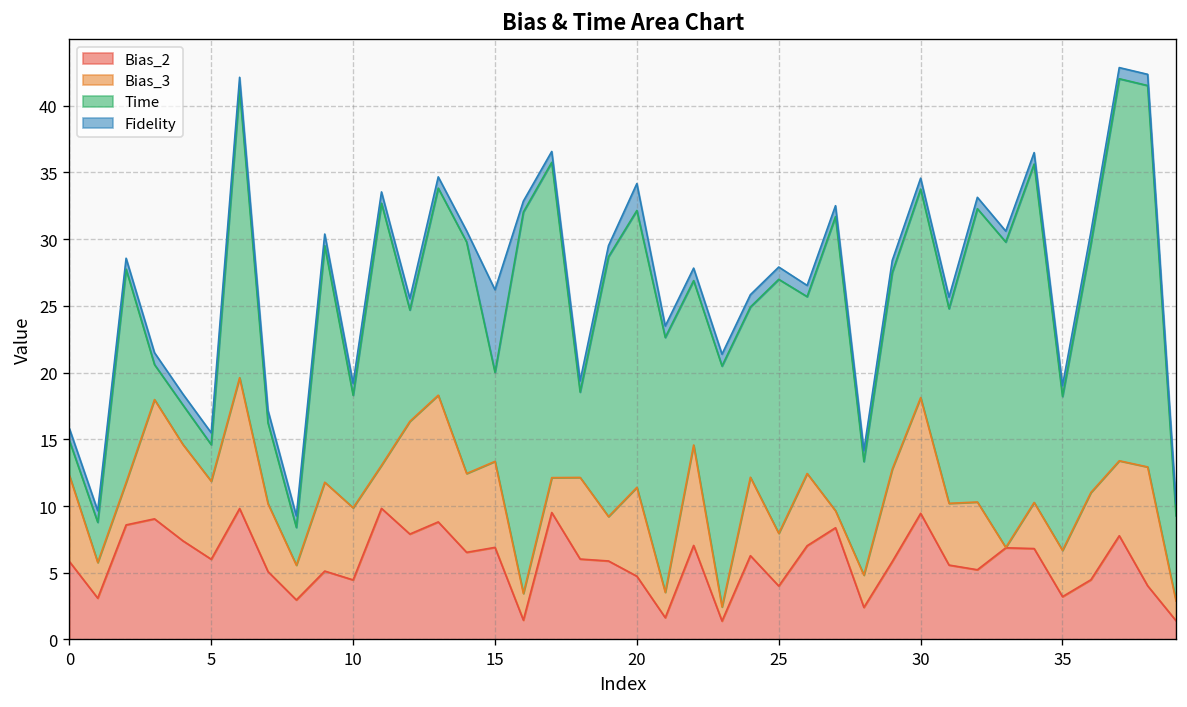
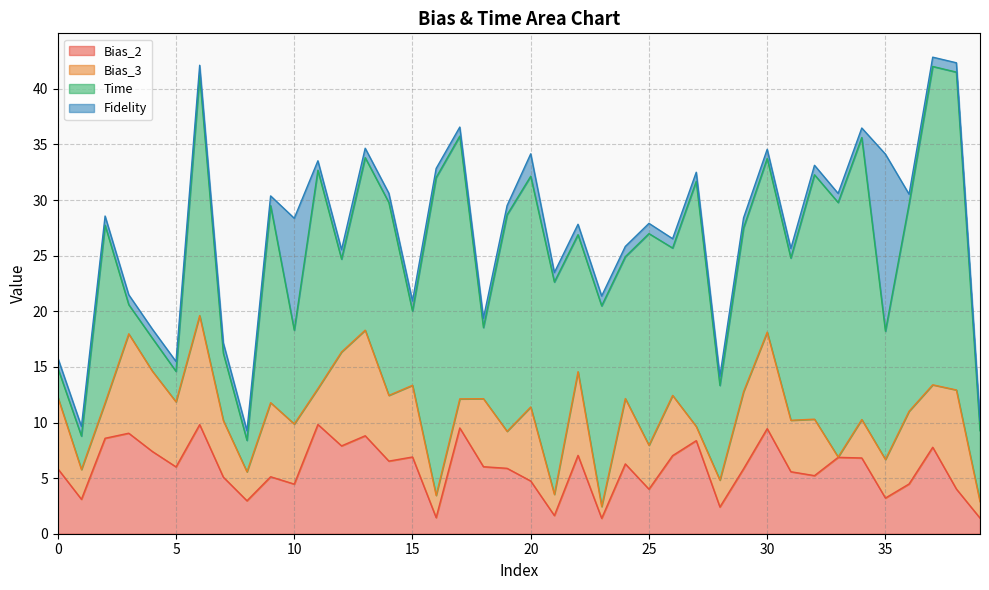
  {
    "Time": {
      "0": 2.6,
      "5": 2.7,
      "10": 8.4,
      "15": 6.7,
      "20": 20.7,
      "25": 19.0,
      "30": 15.6,
      "35": 11.5
    },
    "Fidelity": {
      "0": 0.9,
      "5": 0.9,
-     "10": 0.9,
-     "15": 6.2,
+     "10": 10.1,
+     "15": 0.9,
      "20": 2.0,
      "25": 0.9,
      "30": 0.8,
-     "35": 0.8
+     "35": 15.9
    }
  }
